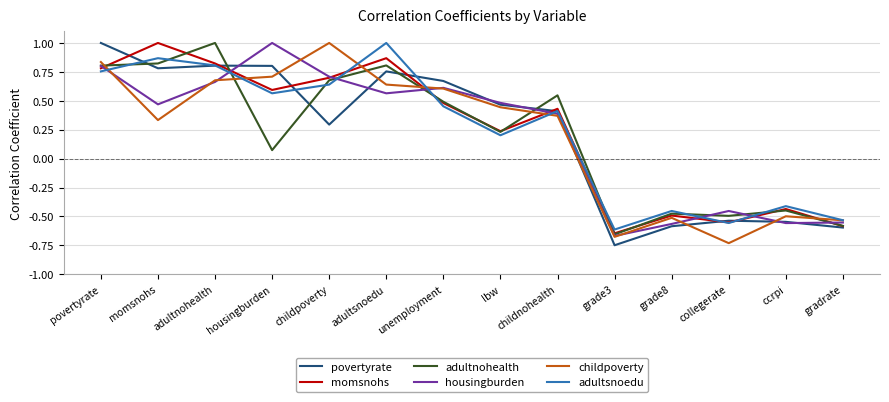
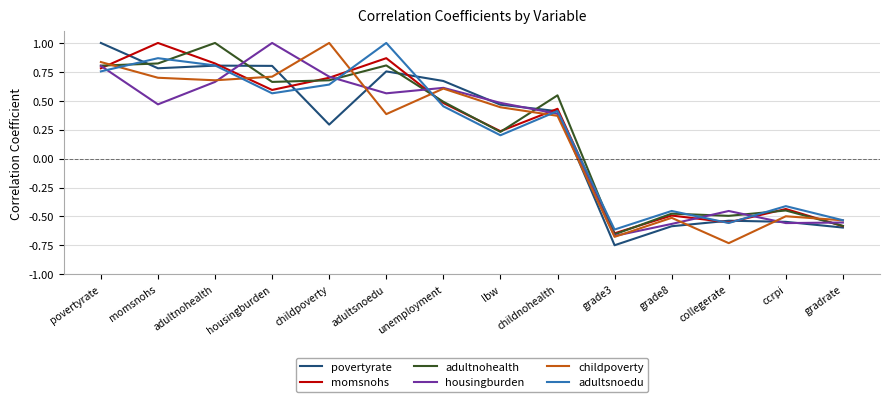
  {
    "povertyrate": {
      "povertyrate": 1.00,
      "momsnohs": 0.78,
      "housingburden": 0.80,
      "childpoverty": 0.29,
      "adultsnoedu": 0.75,
      "unemployment": 0.67,
      "grade3": -0.75
    },
    "momsnohs": {
      "momsnohs": 1.00,
      "housingburden": 0.59,
      "adultsnoedu": 0.87
    },
    "adultnohealth": {
      "momsnohs": 0.82,
      "adultnohealth": 1.00,
-     "housingburden": 0.07,
+     "housingburden": 0.66,
      "adultsnoedu": 0.81,
      "childnohealth": 0.55,
      "collegerate": -0.49
    },
    "housingburden": {
      "momsnohs": 0.47,
      "housingburden": 1.00,
      "adultsnoedu": 0.56,
      "collegerate": -0.45
    },
    "childpoverty": {
      "povertyrate": 0.84,
-     "momsnohs": 0.33,
+     "momsnohs": 0.70,
      "housingburden": 0.71,
      "childpoverty": 1.00,
-     "adultsnoedu": 0.64,
+     "adultsnoedu": 0.38,
      "lbw": 0.44,
      "collegerate": -0.73,
      "ccrpi": -0.50
    },
    "adultsnoedu": {
      "povertyrate": 0.75,
      "momsnohs": 0.87,
      "housingburden": 0.56,
      "childpoverty": 0.64,
      "adultsnoedu": 1.00,
      "unemployment": 0.45,
      "lbw": 0.20,
      "grade3": -0.61,
      "grade8": -0.45,
      "ccrpi": -0.41
    }
  }
